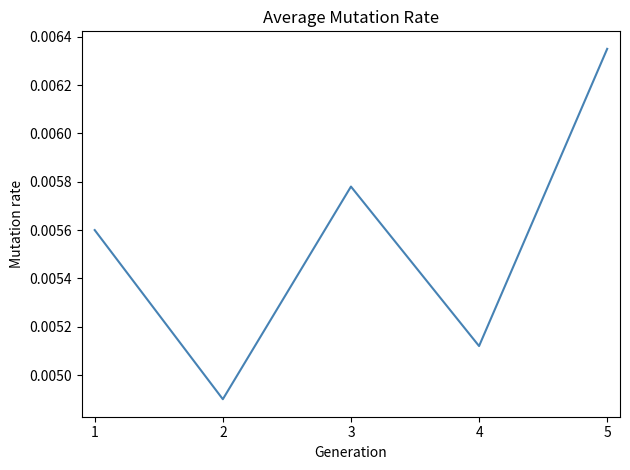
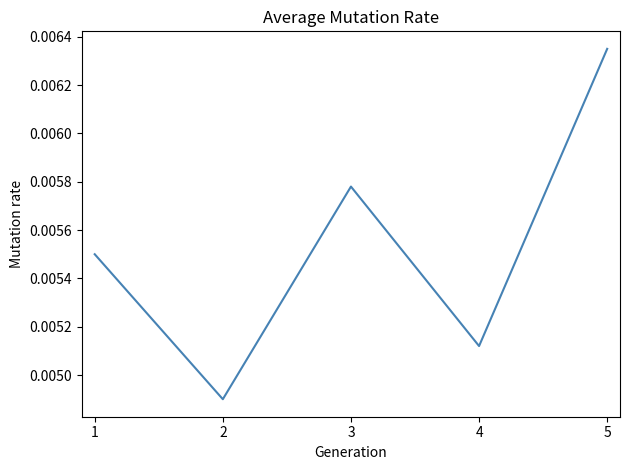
  {
-   "1": 0.0056,
+   "1": 0.0055,
    "2": 0.0049,
    "3": 0.00578,
    "4": 0.00512,
    "5": 0.00635
  }
